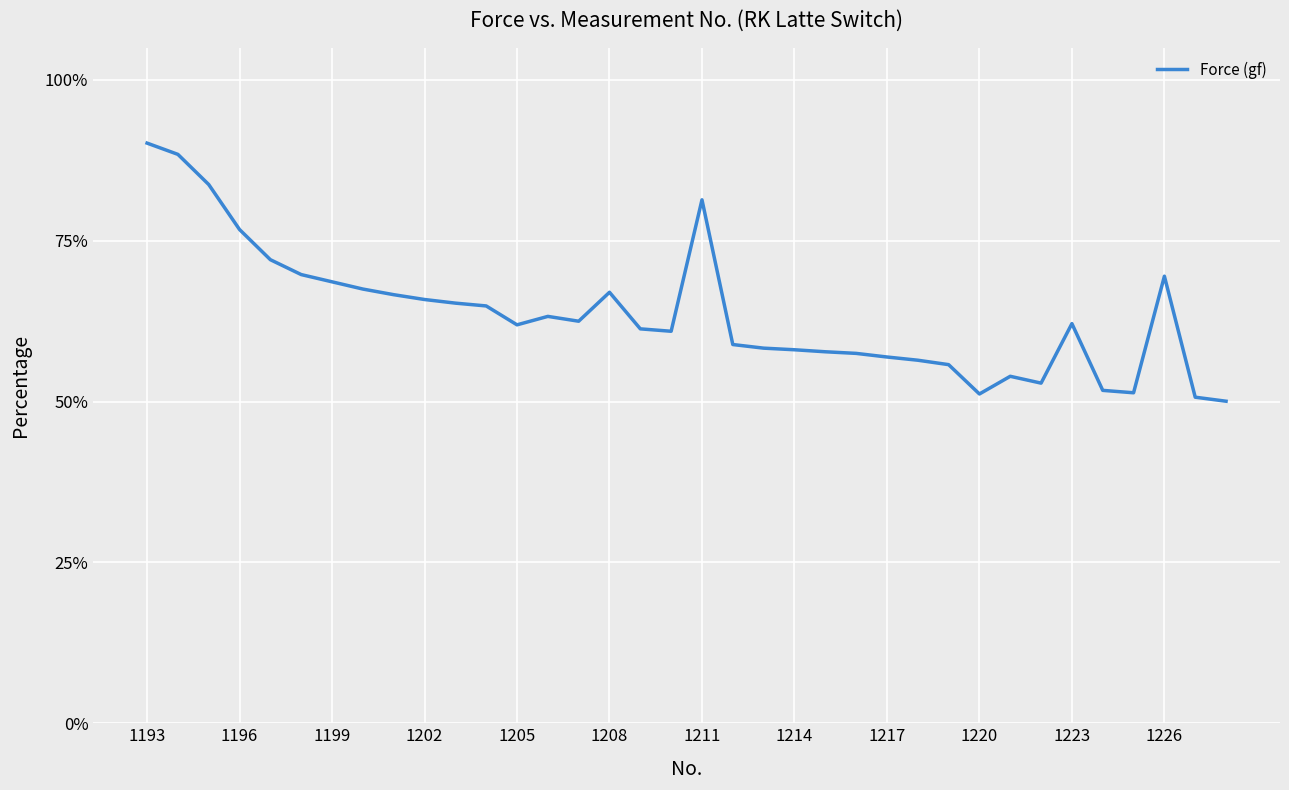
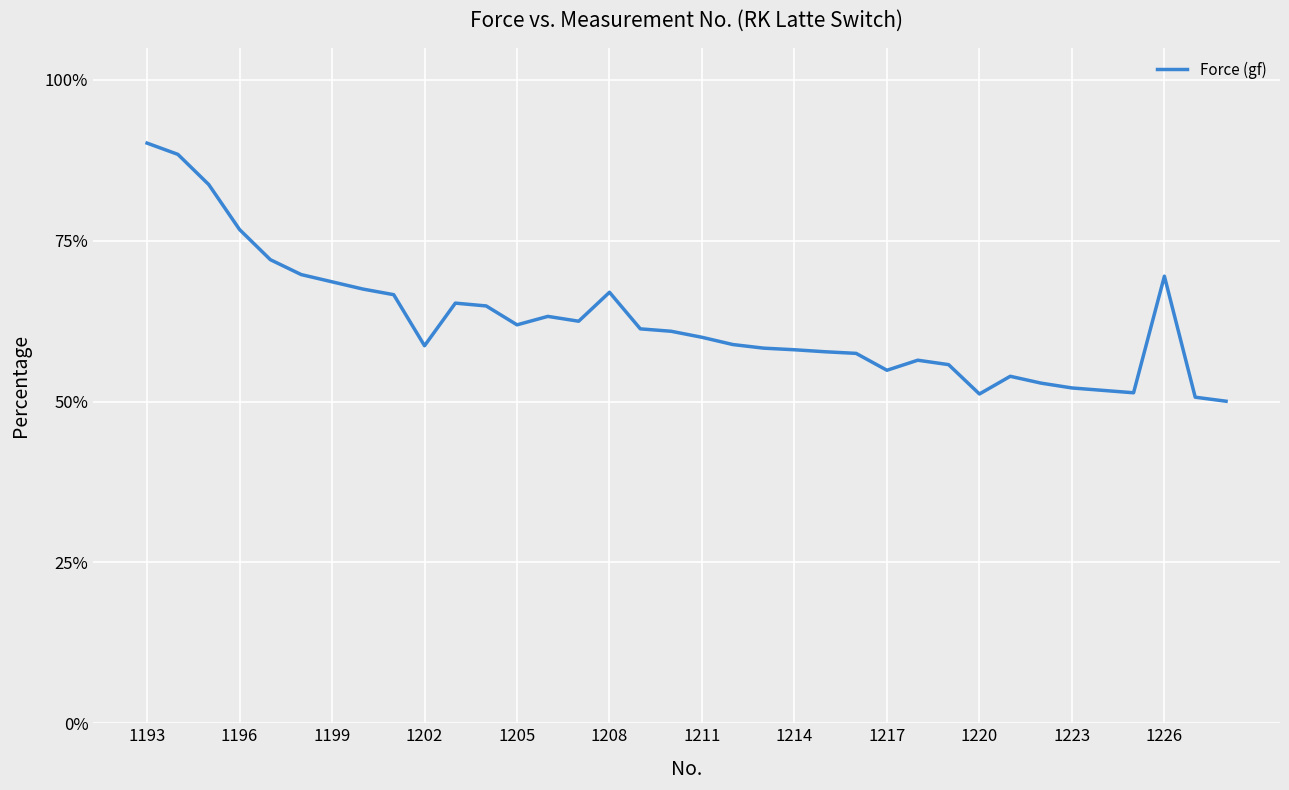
  {
    "1193": "90%",
    "1196": "77%",
    "1199": "69%",
-   "1202": "66%",
+   "1202": "59%",
    "1205": "62%",
    "1208": "67%",
-   "1211": "81%",
+   "1211": "60%",
    "1214": "58%",
-   "1217": "57%",
+   "1217": "55%",
    "1220": "51%",
-   "1223": "62%",
+   "1223": "52%",
    "1226": "70%"
  }
